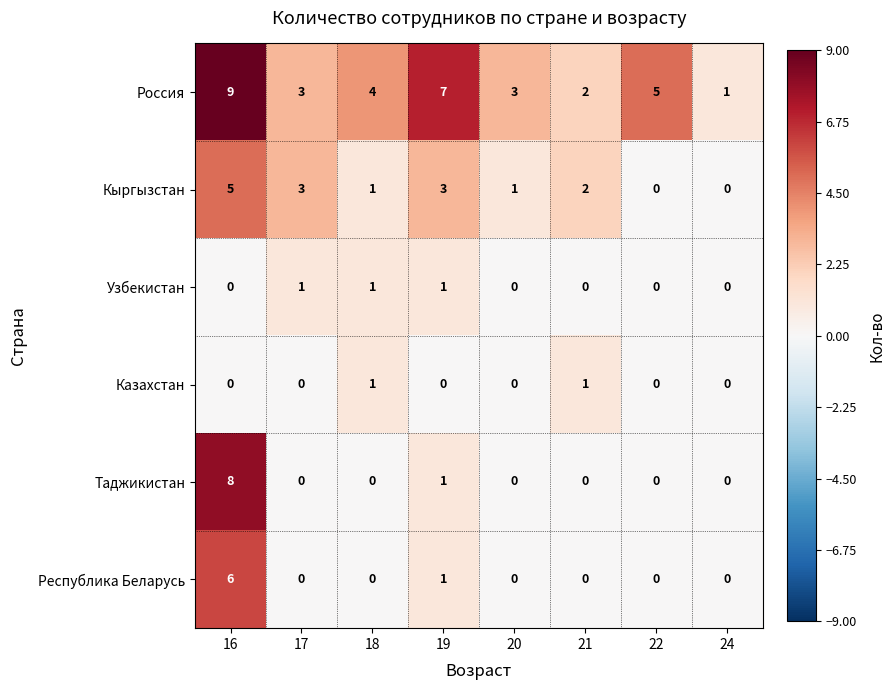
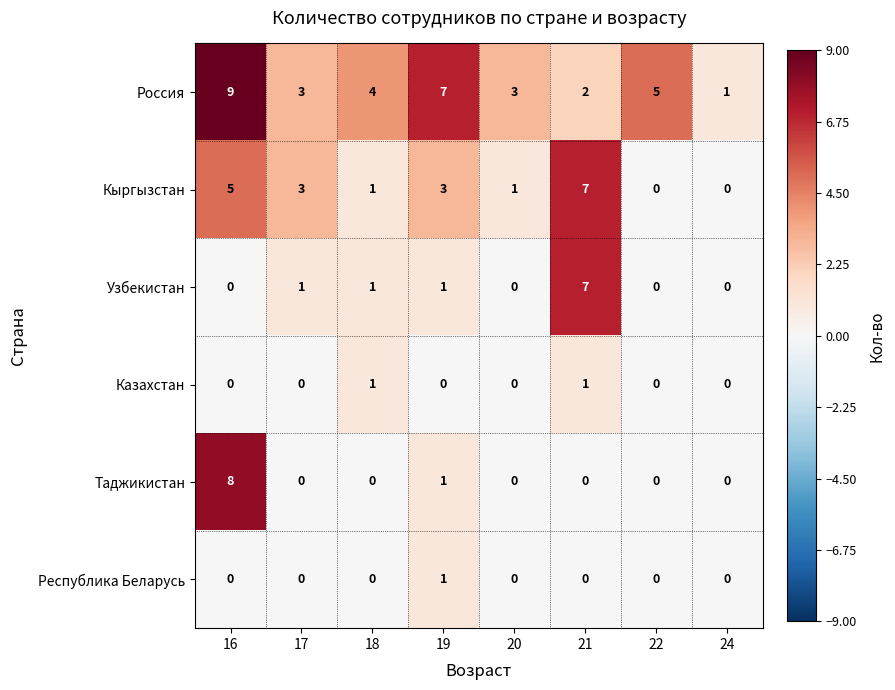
  {
    "Россия": {
      "16": 9,
      "17": 3,
      "18": 4,
      "19": 7,
      "20": 3,
      "21": 2,
      "22": 5,
      "24": 1
    },
    "Кыргызстан": {
      "16": 5,
      "17": 3,
      "18": 1,
      "19": 3,
      "20": 1,
-     "21": 2,
+     "21": 7,
      "22": 0,
      "24": 0
    },
    "Узбекистан": {
      "16": 0,
      "17": 1,
      "18": 1,
      "19": 1,
      "20": 0,
-     "21": 0,
+     "21": 7,
      "22": 0,
      "24": 0
    },
    "Казахстан": {
      "16": 0,
      "17": 0,
      "18": 1,
      "19": 0,
      "20": 0,
      "21": 1,
      "22": 0,
      "24": 0
    },
    "Таджикистан": {
      "16": 8,
      "17": 0,
      "18": 0,
      "19": 1,
      "20": 0,
      "21": 0,
      "22": 0,
      "24": 0
    },
    "Республика Беларусь": {
-     "16": 6,
+     "16": 0,
      "17": 0,
      "18": 0,
      "19": 1,
      "20": 0,
      "21": 0,
      "22": 0,
      "24": 0
    }
  }
